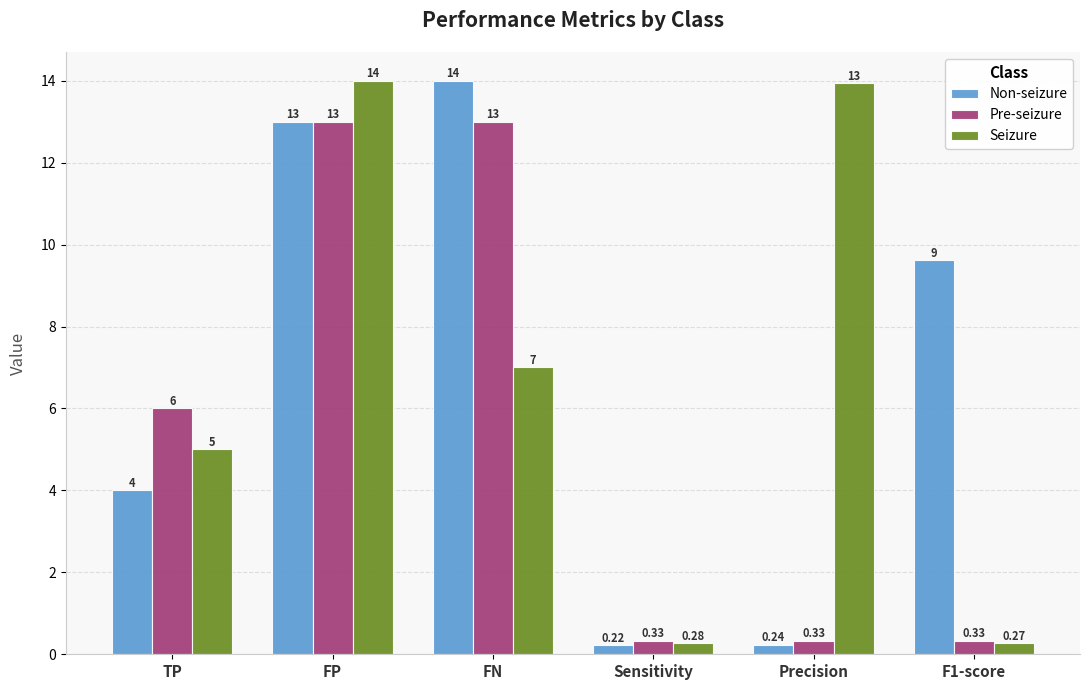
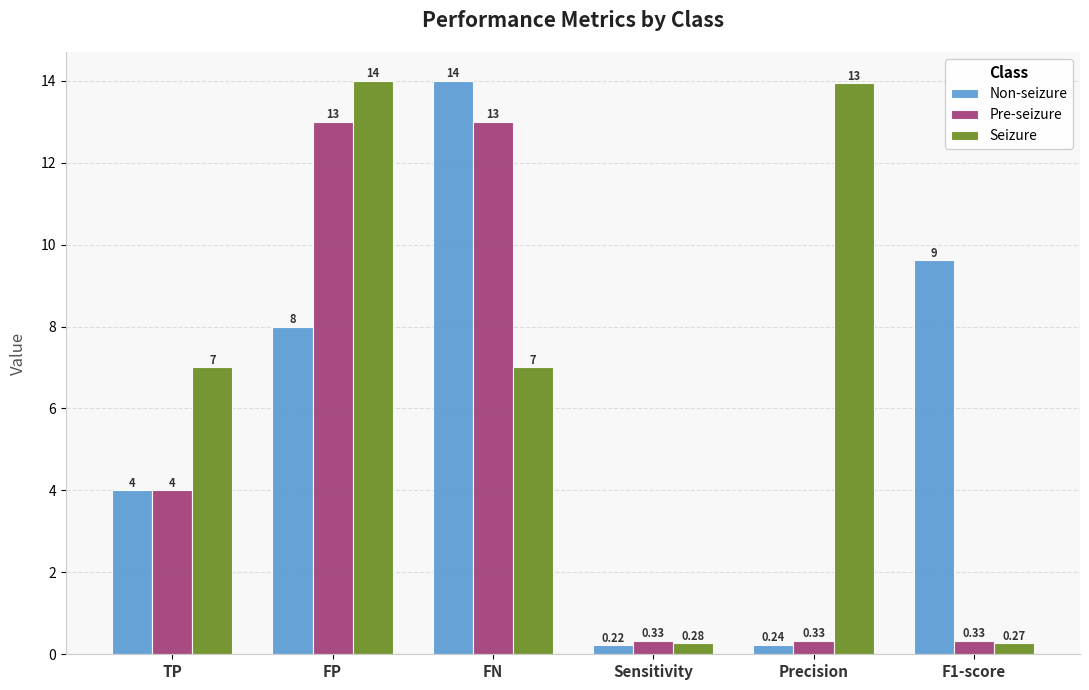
  {
    "Non-seizure": {
      "TP": 4,
-     "FP": 13,
+     "FP": 8,
      "FN": 14,
      "Sensitivity": 0.22,
      "Precision": 0.24
    },
    "Pre-seizure": {
-     "TP": 6,
+     "TP": 4,
      "FP": 13,
      "FN": 13,
      "Sensitivity": 0.33,
      "Precision": 0.33,
      "F1-score": 0.33
    },
    "Seizure": {
-     "TP": 5,
+     "TP": 7,
      "FP": 14,
      "FN": 7,
      "Sensitivity": 0.28,
      "F1-score": 0.27
    }
  }
